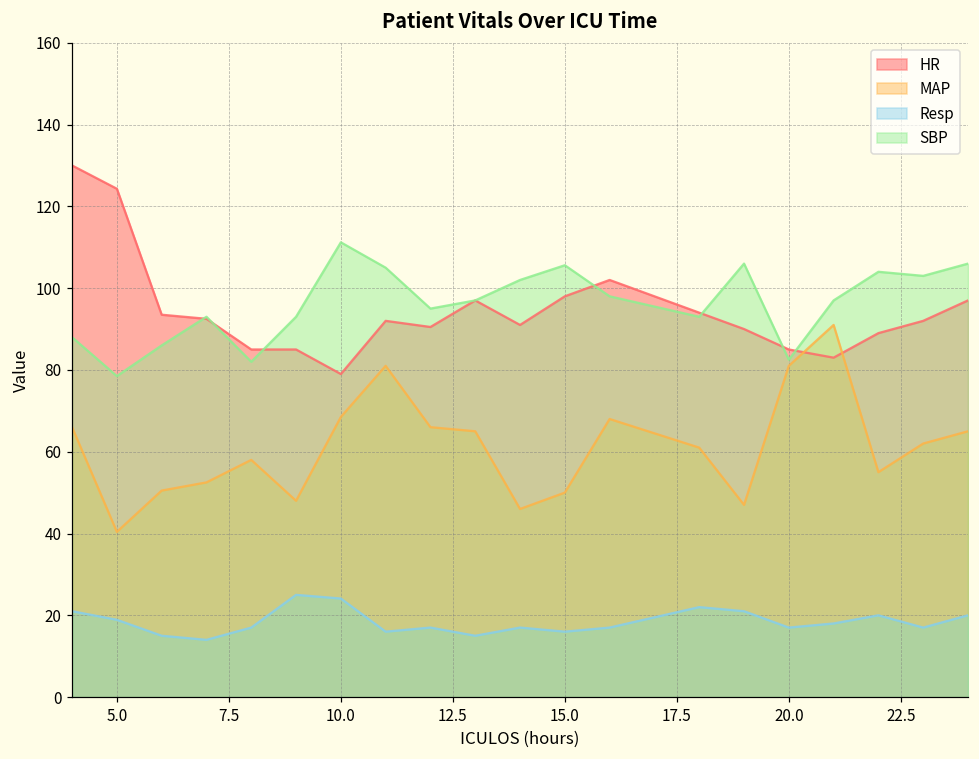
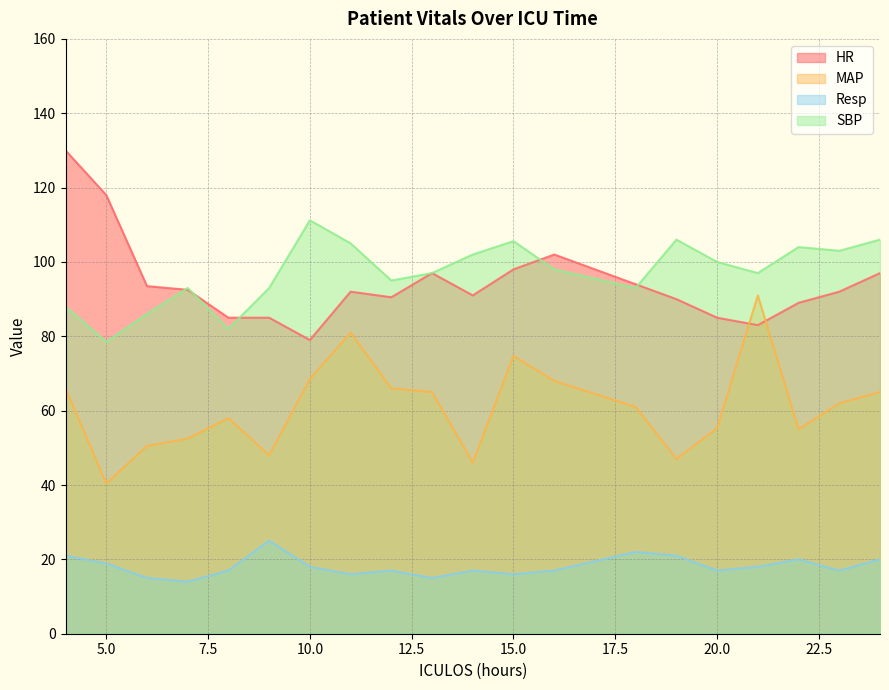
  {
    "HR": {
-     "5.0": 124,
+     "5.0": 118,
      "10.0": 79,
      "15.0": 98,
      "20.0": 85
    },
    "MAP": {
      "5.0": 40,
      "10.0": 69,
-     "15.0": 50,
-     "20.0": 81
+     "15.0": 75,
+     "20.0": 55
    },
    "Resp": {
      "5.0": 19,
-     "10.0": 24,
+     "10.0": 18,
      "15.0": 16,
      "20.0": 17
    },
    "SBP": {
      "5.0": 79,
      "10.0": 111,
      "15.0": 106,
-     "20.0": 83
+     "20.0": 100
    }
  }
